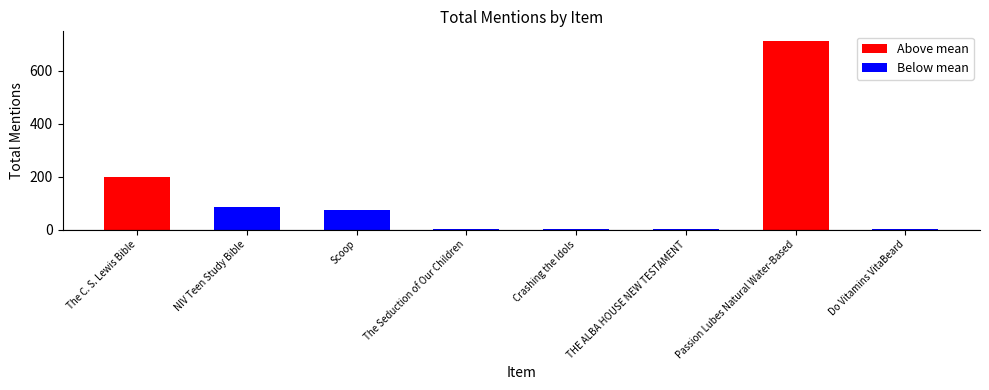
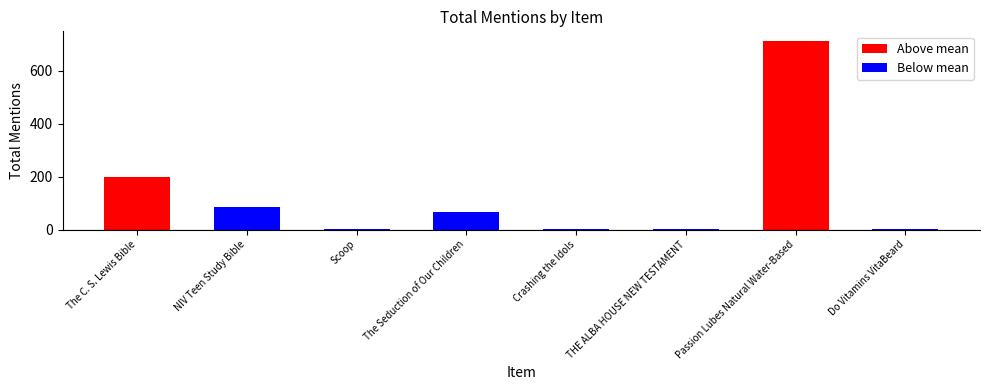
  {
    "The C. S. Lewis Bible": 200,
    "NIV Teen Study Bible": 90,
-   "Scoop": 70,
-   "The Seduction of Our Children": 0,
+   "Scoop": 0,
+   "The Seduction of Our Children": 70,
    "Passion Lubes Natural Water-Based": 710
  }
